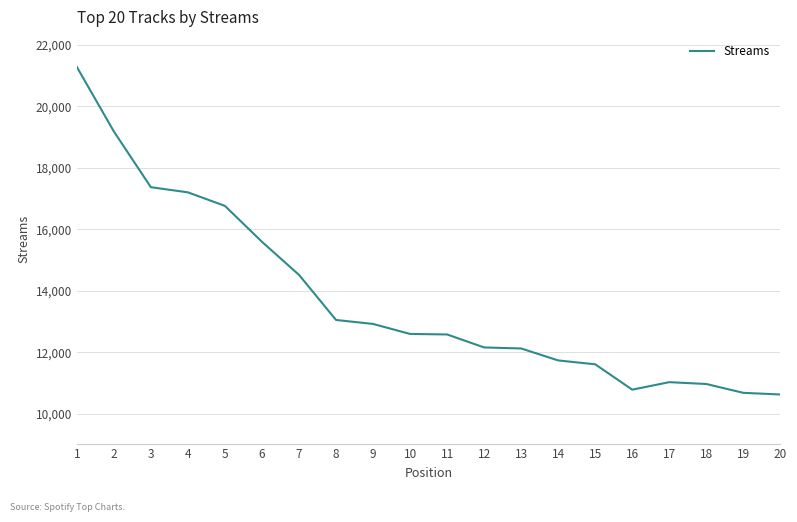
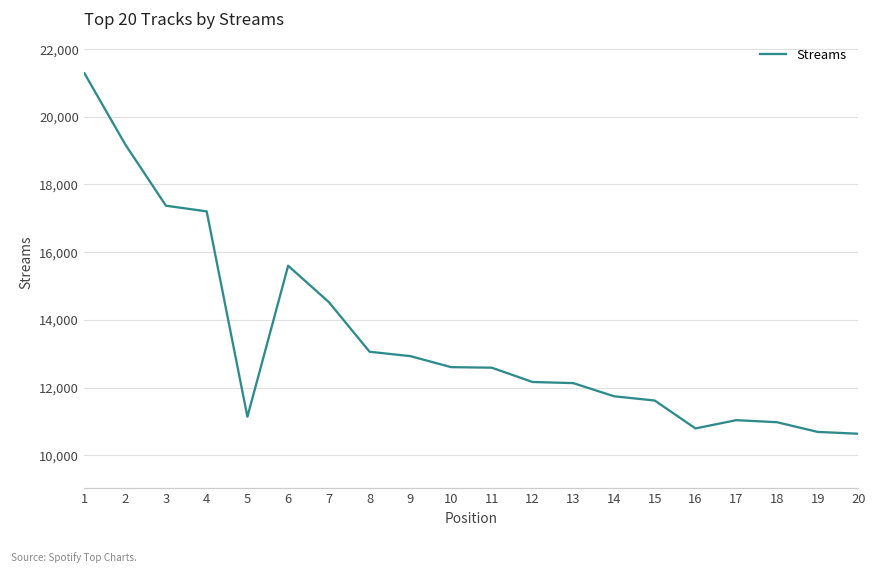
  {
    "1": "21,300",
    "2": "19,200",
    "3": "17,400",
    "4": "17,200",
-   "5": "16,800",
+   "5": "11,100",
    "6": "15,600",
    "7": "14,500",
    "8": "13,100",
    "9": "12,900",
    "10": "12,600",
    "11": "12,600",
    "12": "12,200",
    "13": "12,100",
    "14": "11,700",
    "15": "11,600",
    "16": "10,800",
    "17": "11,000",
    "18": "11,000",
    "19": "10,700",
    "20": "10,600"
  }
